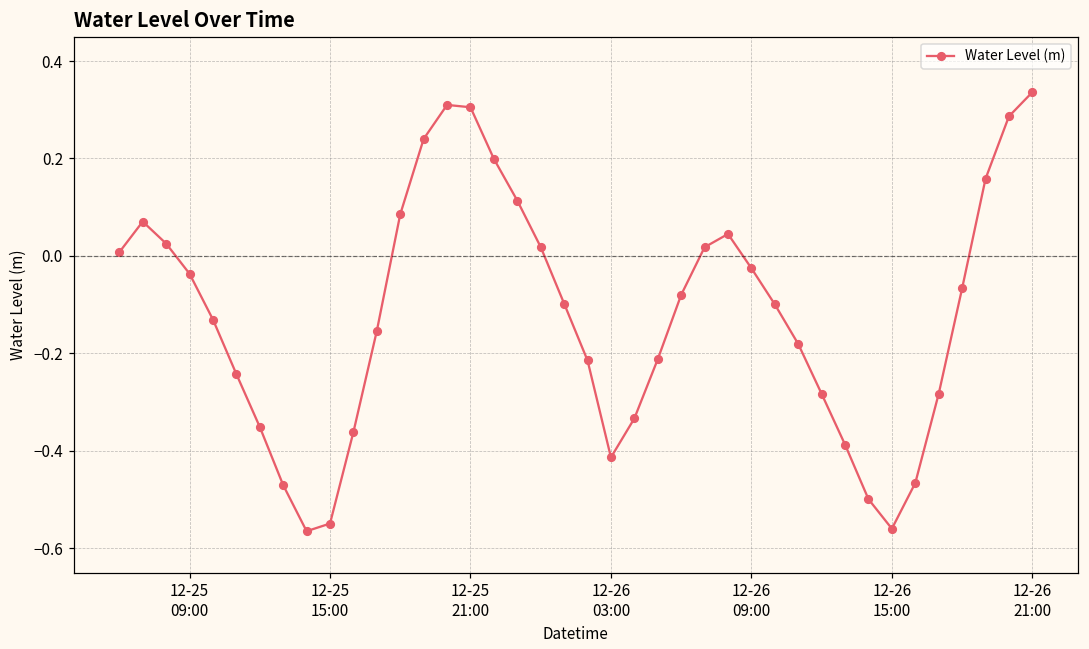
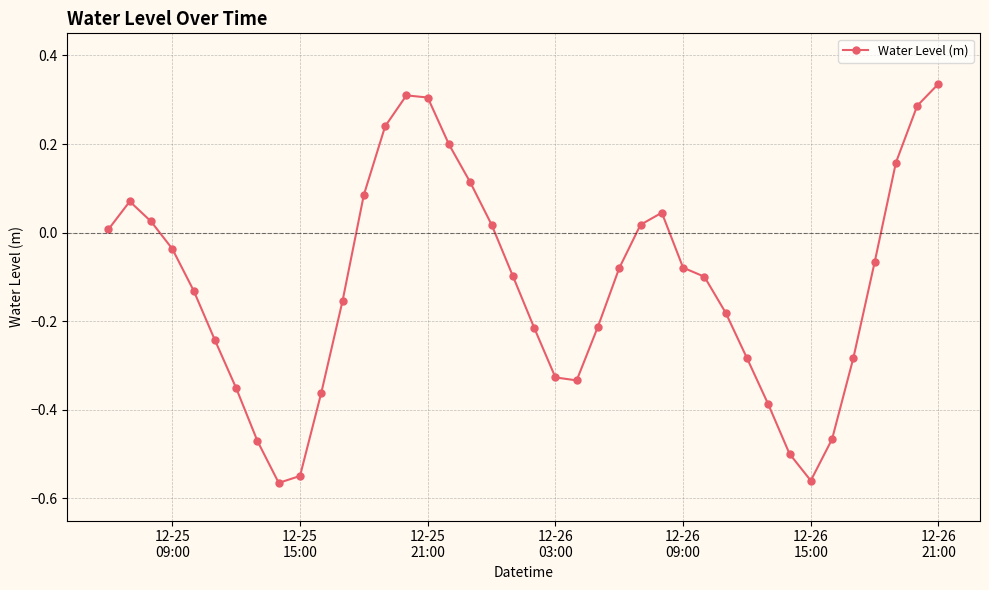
  {
    "12-25 09:00": -0.04,
    "12-25 15:00": -0.55,
    "12-25 21:00": 0.31,
-   "12-26 03:00": -0.41,
-   "12-26 09:00": -0.03,
+   "12-26 03:00": -0.33,
+   "12-26 09:00": -0.08,
    "12-26 15:00": -0.56,
    "12-26 21:00": 0.34
  }
